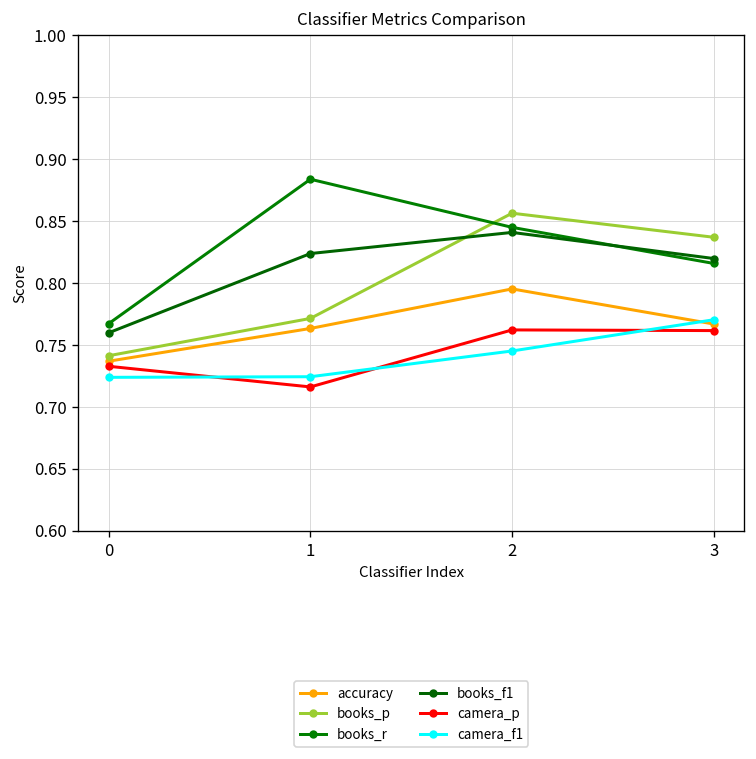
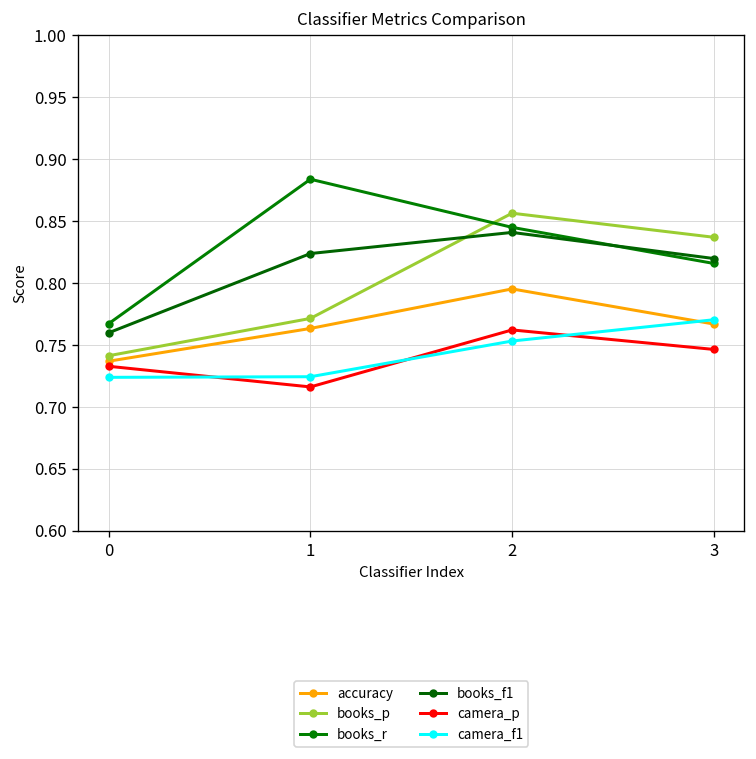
  {
    "accuracy": {
      "0": 0.737,
      "1": 0.763,
      "2": 0.795,
      "3": 0.767
    },
    "books_p": {
      "0": 0.741,
      "1": 0.771,
      "2": 0.856,
      "3": 0.837
    },
    "camera_p": {
      "0": 0.733,
      "1": 0.716,
      "2": 0.762,
-     "3": 0.761
+     "3": 0.746
    },
    "camera_f1": {
      "0": 0.724,
      "1": 0.724,
-     "2": 0.745,
+     "2": 0.753,
      "3": 0.770
    }
  }
